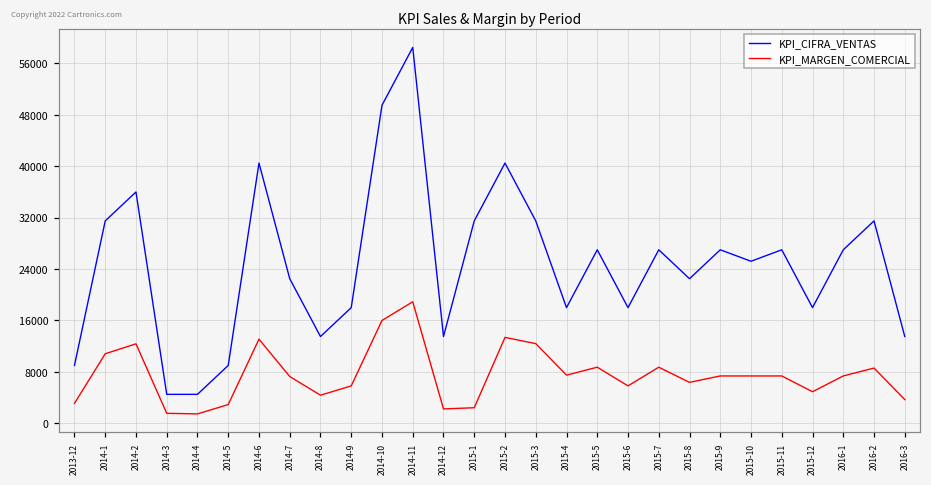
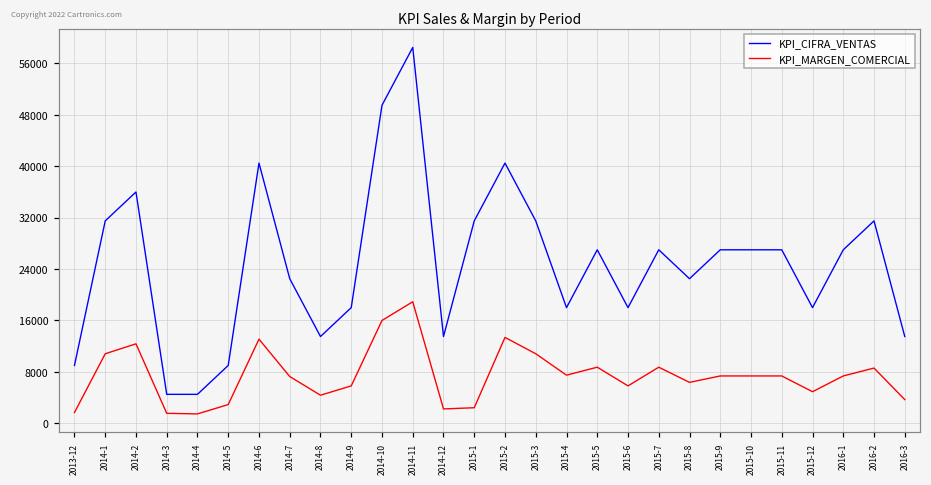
  {
    "KPI_CIFRA_VENTAS": {
      "2013-12": 9000,
      "2014-1": 32000,
      "2014-2": 36000,
      "2014-3": 5000,
      "2014-4": 5000,
      "2014-5": 9000,
      "2014-6": 41000,
      "2014-7": 23000,
      "2014-8": 14000,
      "2014-9": 18000,
      "2014-10": 50000,
      "2014-11": 59000,
      "2014-12": 14000,
      "2015-1": 32000,
      "2015-2": 41000,
      "2015-3": 32000,
      "2015-4": 18000,
      "2015-5": 27000,
      "2015-6": 18000,
      "2015-7": 27000,
      "2015-8": 23000,
      "2015-9": 27000,
-     "2015-10": 25000,
+     "2015-10": 27000,
      "2015-11": 27000,
      "2015-12": 18000,
      "2016-1": 27000,
      "2016-2": 32000,
      "2016-3": 14000
    },
    "KPI_MARGEN_COMERCIAL": {
-     "2013-12": 3000,
+     "2013-12": 2000,
      "2014-1": 11000,
      "2014-2": 12000,
      "2014-3": 2000,
      "2014-4": 1000,
      "2014-5": 3000,
      "2014-6": 13000,
      "2014-7": 7000,
      "2014-8": 4000,
      "2014-9": 6000,
      "2014-10": 16000,
      "2014-11": 19000,
      "2014-12": 2000,
      "2015-1": 2000,
      "2015-2": 13000,
-     "2015-3": 12000,
+     "2015-3": 11000,
      "2015-4": 7000,
      "2015-5": 9000,
      "2015-6": 6000,
      "2015-7": 9000,
      "2015-8": 6000,
      "2015-9": 7000,
      "2015-10": 7000,
      "2015-11": 7000,
      "2015-12": 5000,
      "2016-1": 7000,
      "2016-2": 9000,
      "2016-3": 4000
    }
  }
